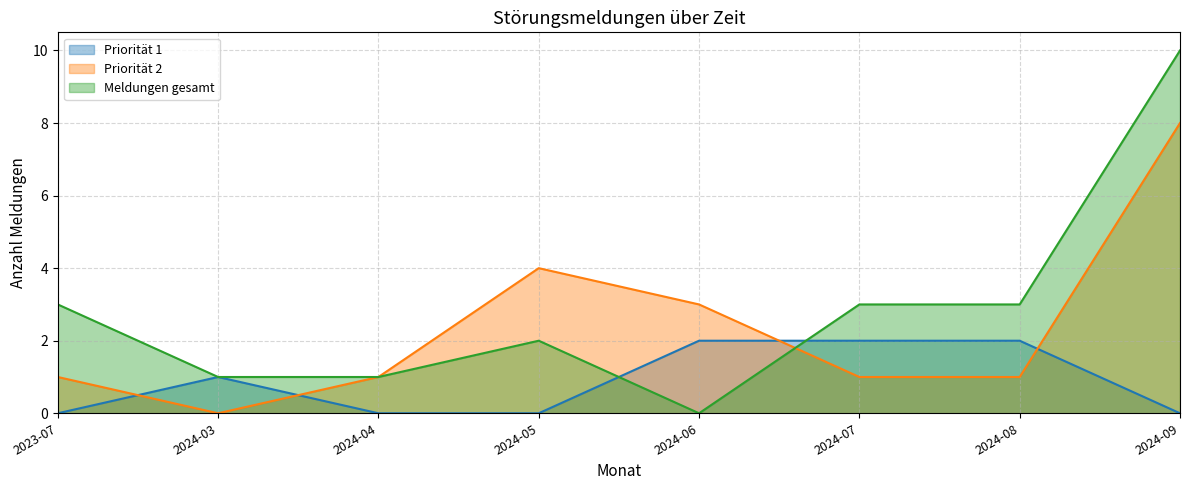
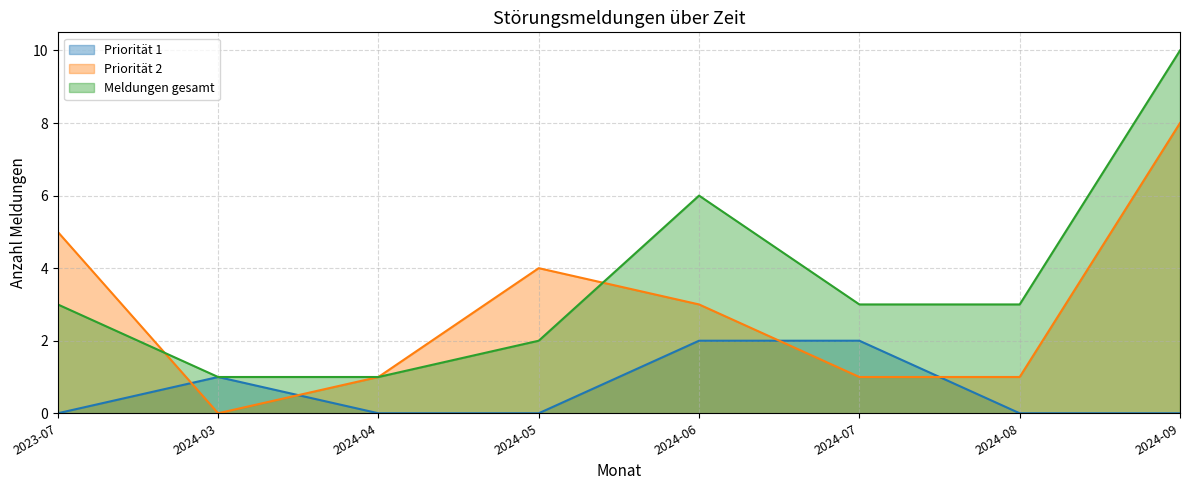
  {
    "Priorität 1": {
      "2023-07": 0,
      "2024-04": 0,
      "2024-05": 0,
      "2024-06": 2,
      "2024-07": 2,
-     "2024-08": 2,
+     "2024-08": 0,
      "2024-09": 0
    },
    "Priorität 2": {
-     "2023-07": 1,
+     "2023-07": 5,
      "2024-03": 0,
      "2024-05": 4,
      "2024-06": 3,
      "2024-07": 1,
      "2024-08": 1,
      "2024-09": 8
    },
    "Meldungen gesamt": {
      "2023-07": 3,
      "2024-05": 2,
-     "2024-06": 0,
+     "2024-06": 6,
      "2024-07": 3,
      "2024-08": 3,
      "2024-09": 10
    }
  }
